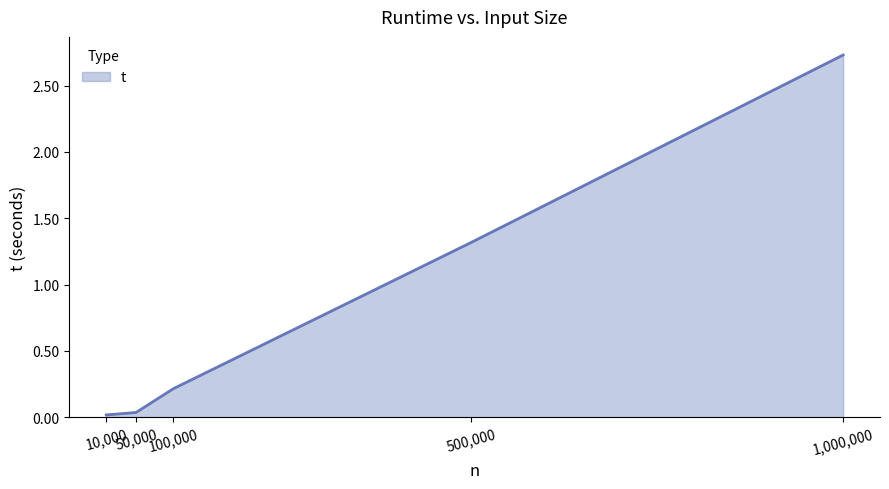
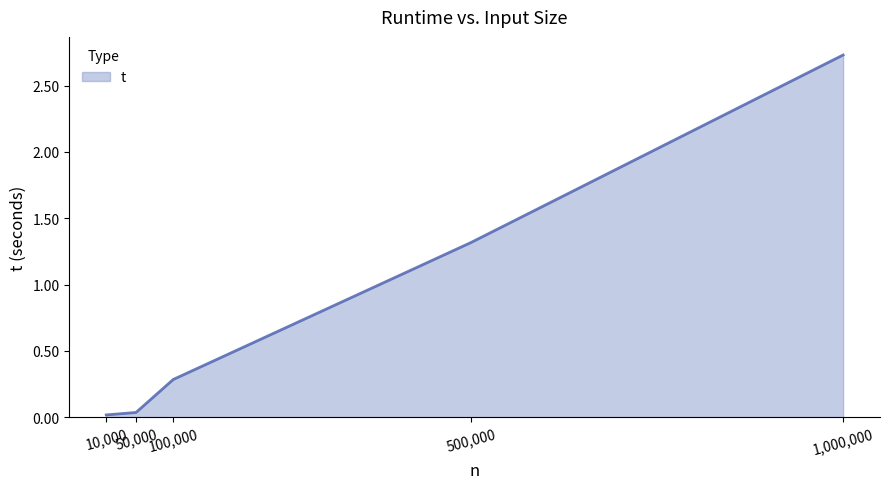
  {
    "10,000": 0.02,
    "50,000": 0.04,
-   "100,000": 0.21,
+   "100,000": 0.28,
    "500,000": 1.32,
    "1,000,000": 2.73
  }
